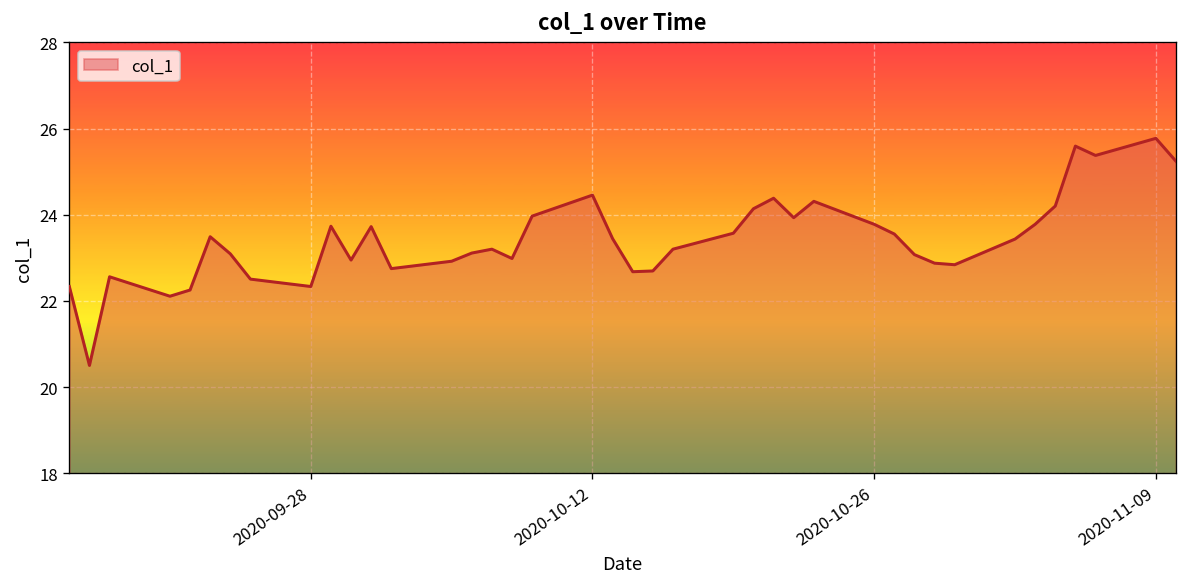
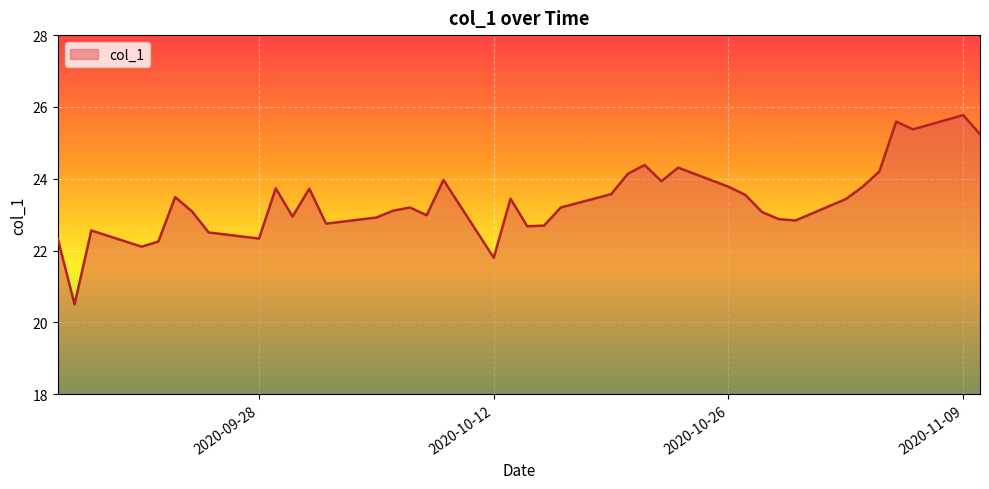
  {
    "2020-09-28": 22.3,
-   "2020-10-12": 24.5,
+   "2020-10-12": 21.8,
    "2020-10-26": 23.8,
    "2020-11-09": 25.8
  }
